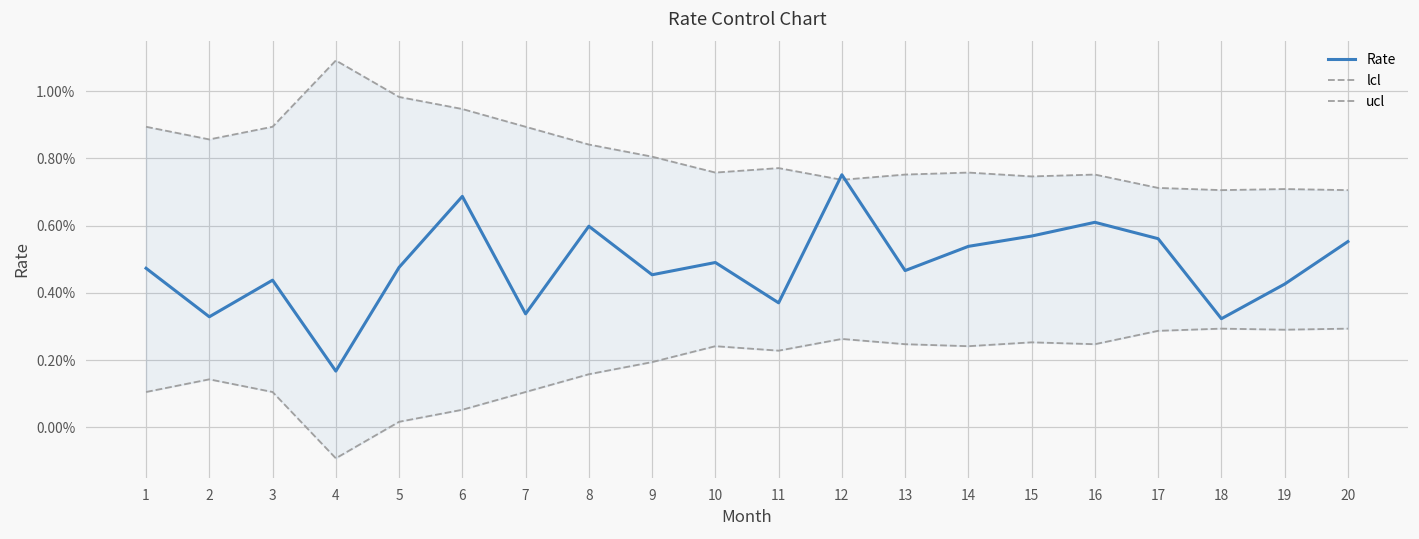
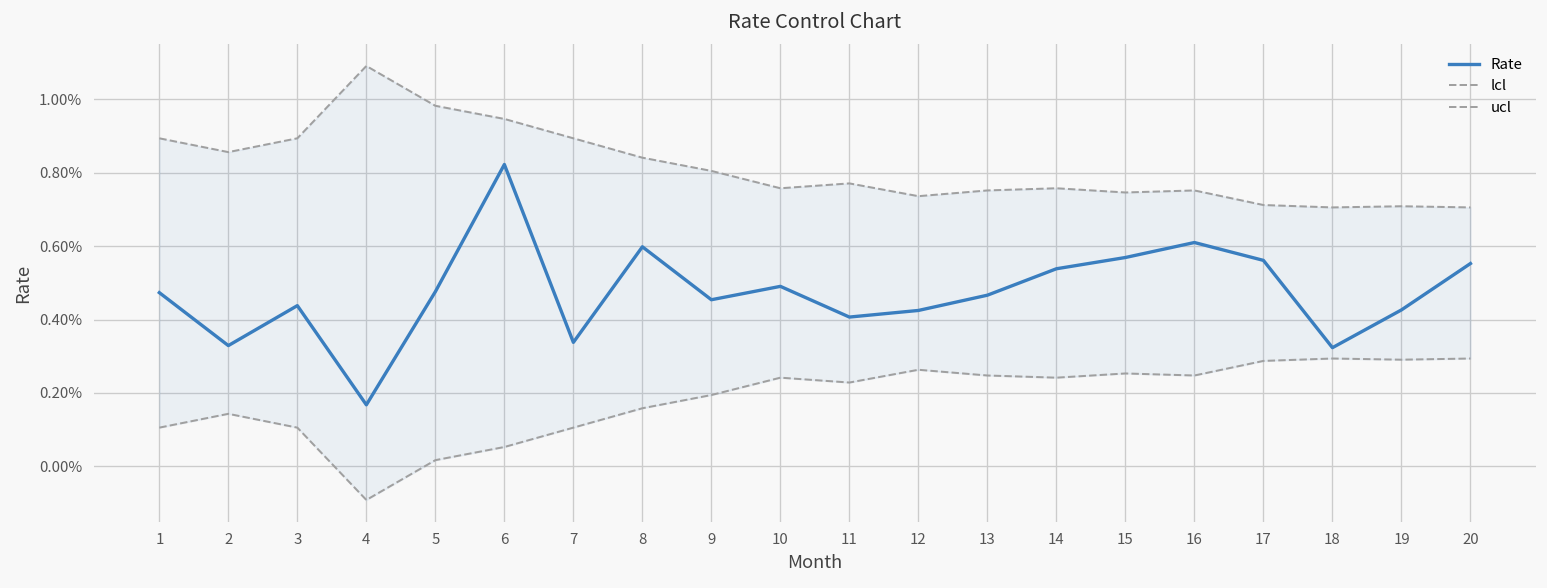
  {
    "Rate": {
      "1": "0.47%",
      "2": "0.33%",
      "3": "0.44%",
      "4": "0.17%",
      "5": "0.48%",
-     "6": "0.69%",
+     "6": "0.82%",
      "7": "0.34%",
      "8": "0.60%",
      "9": "0.45%",
      "10": "0.49%",
-     "11": "0.37%",
-     "12": "0.75%",
+     "11": "0.41%",
+     "12": "0.42%",
      "13": "0.47%",
      "14": "0.54%",
      "15": "0.57%",
      "16": "0.61%",
      "17": "0.56%",
      "18": "0.32%",
      "19": "0.43%",
      "20": "0.55%"
    }
  }
